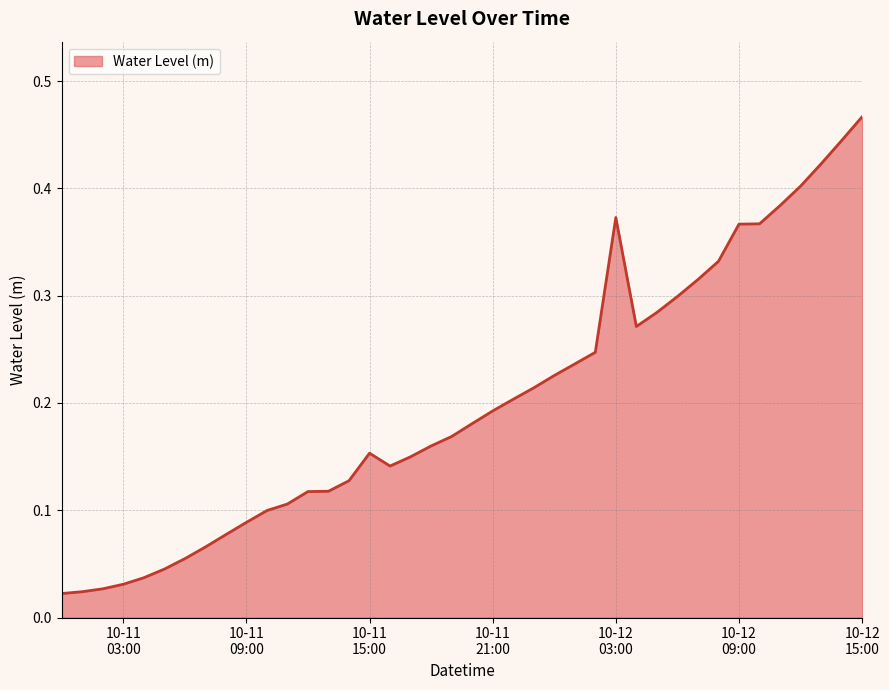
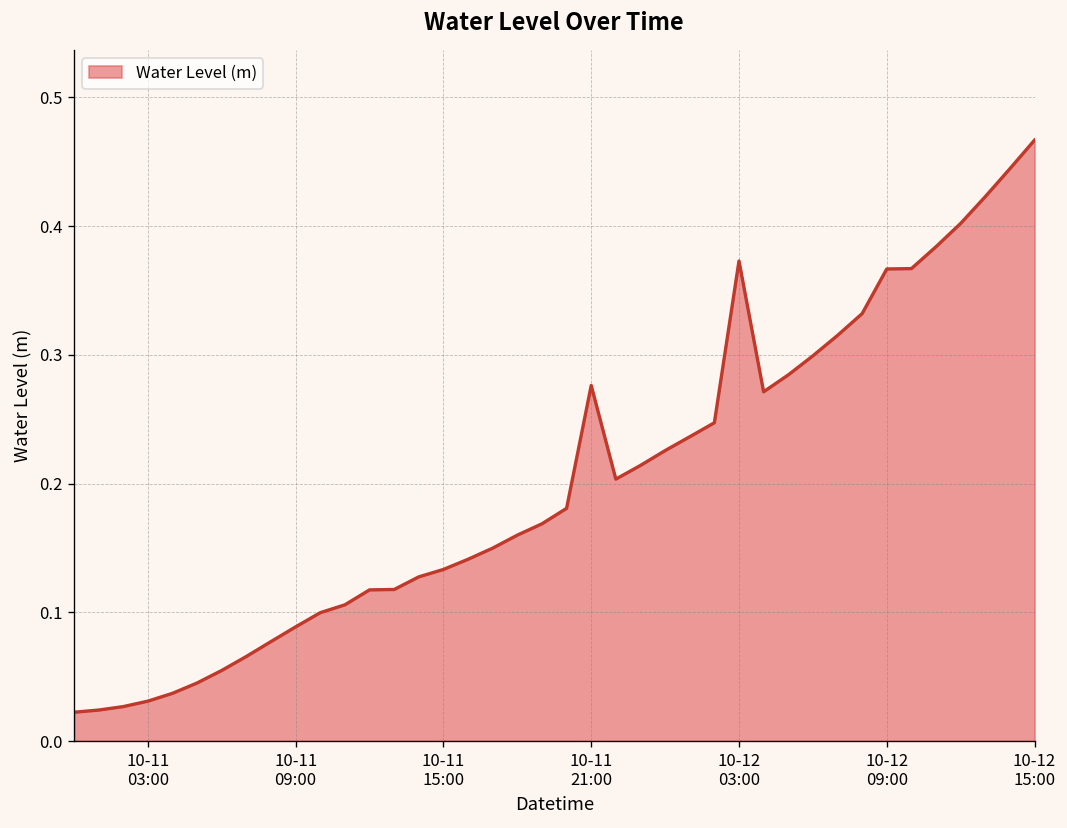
  {
    "10-11 03:00": 0.031,
    "10-11 09:00": 0.089,
-   "10-11 15:00": 0.153,
-   "10-11 21:00": 0.193,
+   "10-11 15:00": 0.133,
+   "10-11 21:00": 0.276,
    "10-12 03:00": 0.373,
    "10-12 09:00": 0.367,
    "10-12 15:00": 0.467
  }
